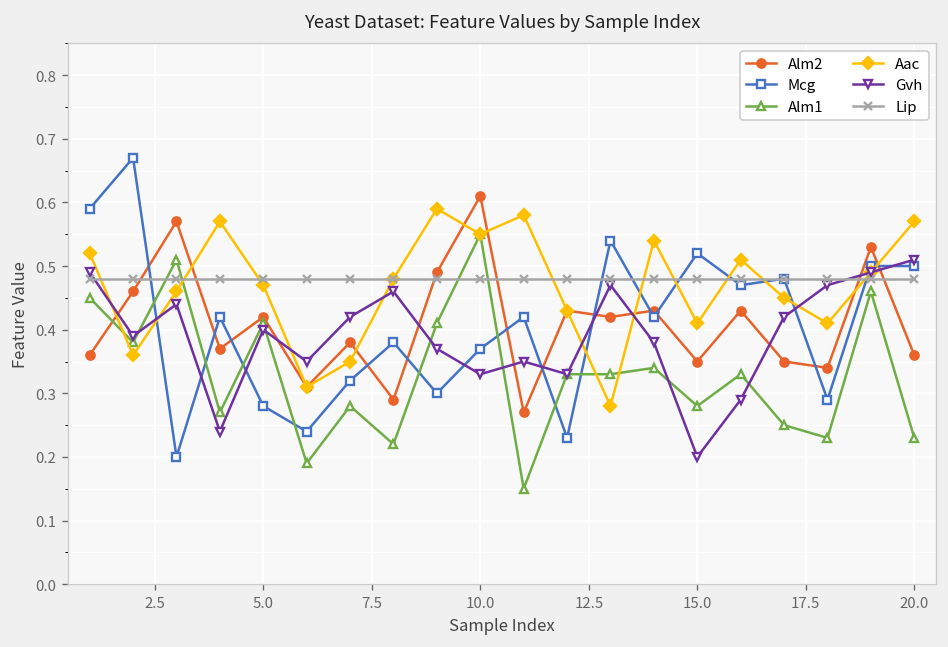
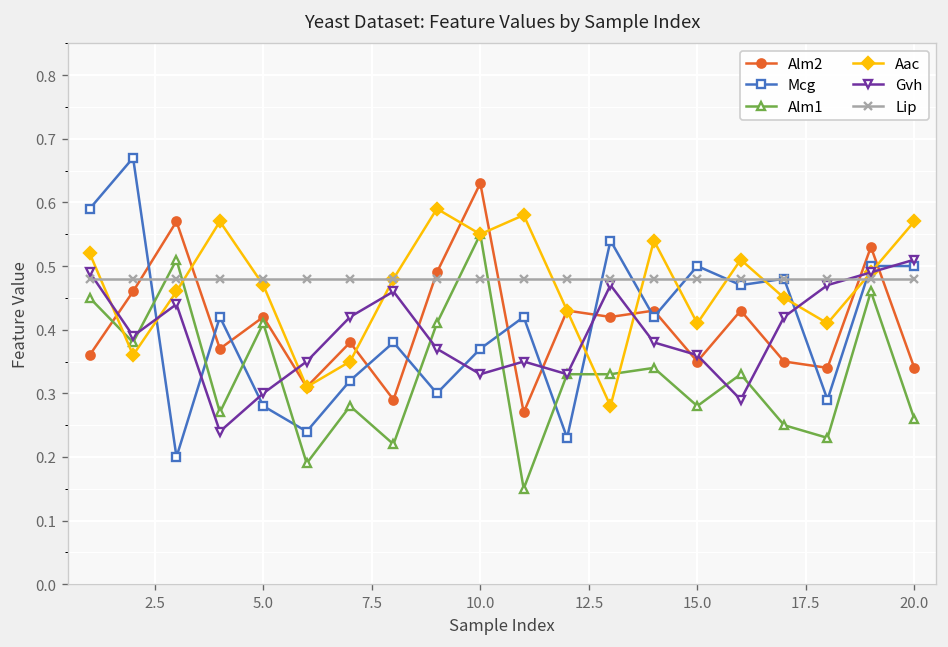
  {
    "Alm2": {
      "5.0": 0.42,
-     "10.0": 0.61,
+     "10.0": 0.63,
      "15.0": 0.35,
-     "20.0": 0.36
+     "20.0": 0.34
    },
    "Mcg": {
      "5.0": 0.28,
      "10.0": 0.37,
-     "15.0": 0.52,
+     "15.0": 0.50,
      "20.0": 0.50
    },
    "Alm1": {
      "5.0": 0.41,
      "15.0": 0.28,
-     "20.0": 0.23
+     "20.0": 0.26
    },
    "Aac": {
      "5.0": 0.47,
      "15.0": 0.41,
      "20.0": 0.57
    },
    "Gvh": {
-     "5.0": 0.4,
+     "5.0": 0.3,
      "10.0": 0.33,
-     "15.0": 0.20,
+     "15.0": 0.36,
      "20.0": 0.51
    },
    "Lip": {
      "5.0": 0.48,
      "10.0": 0.48,
      "15.0": 0.48,
      "20.0": 0.48
    }
  }
